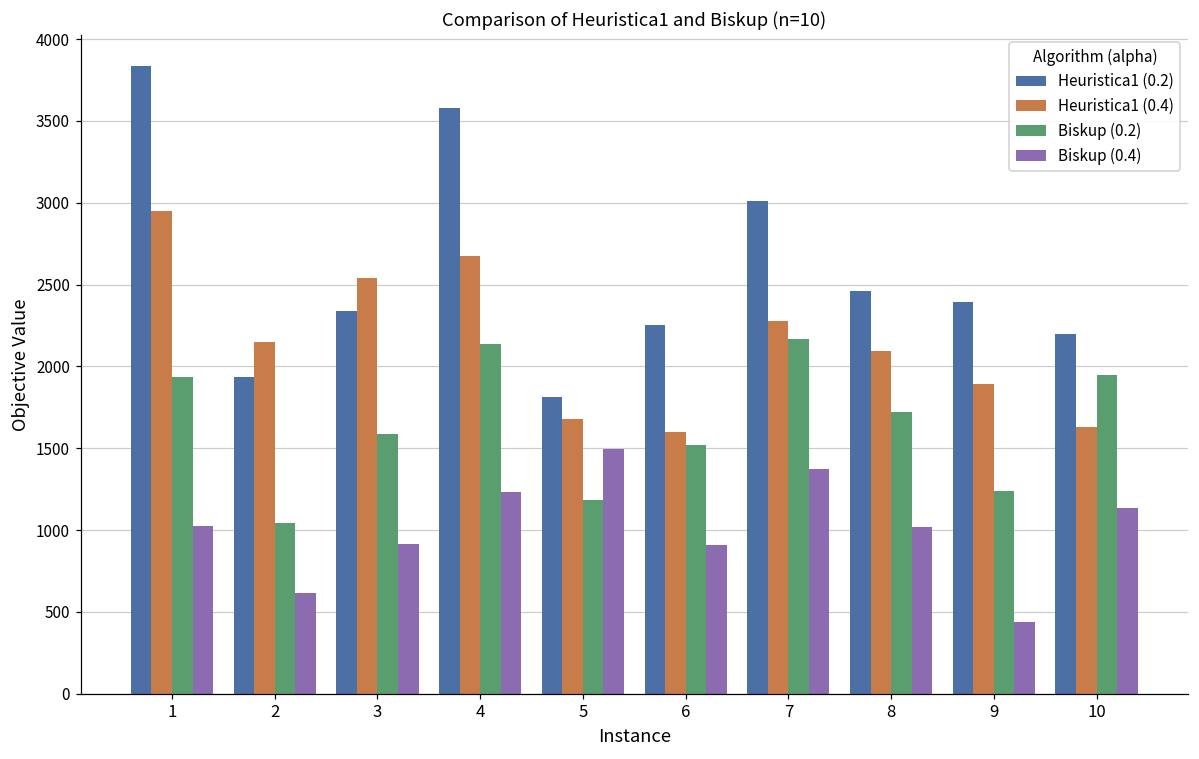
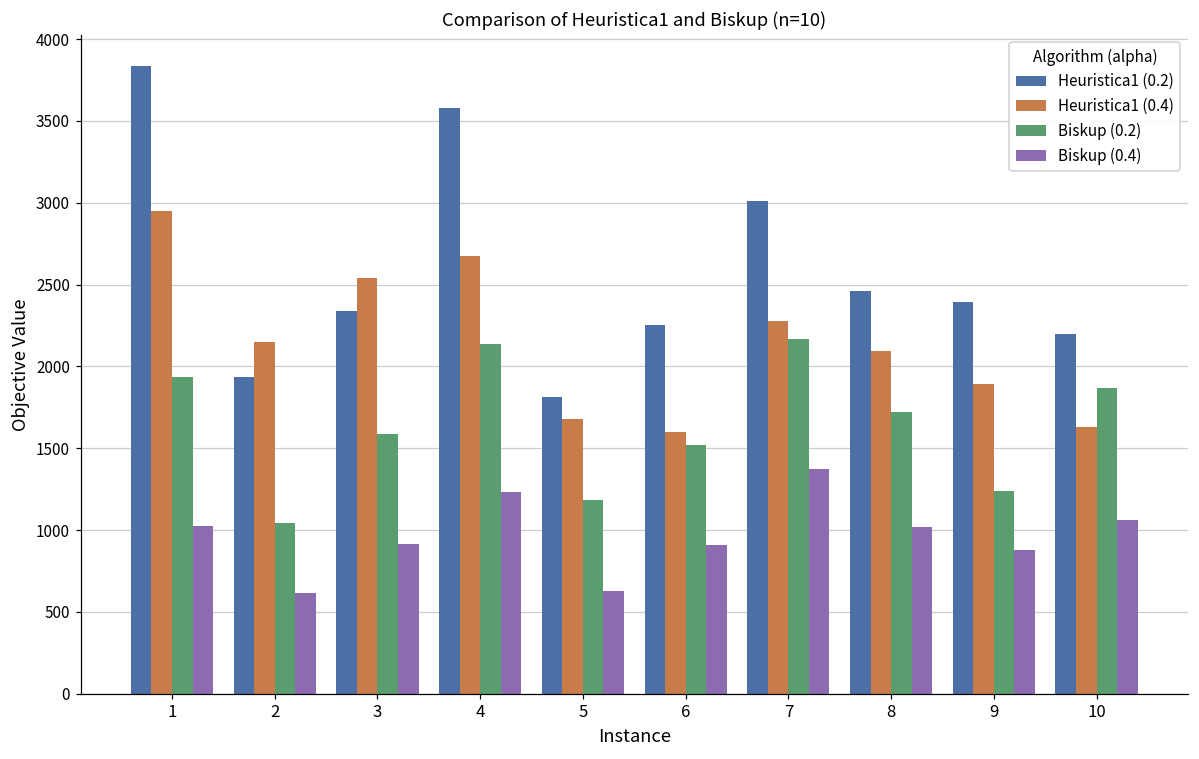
  {
    "Heuristica1 (0.2)": {
      "1": 3840,
      "2": 1940,
      "3": 2340,
      "4": 3580,
      "5": 1810,
      "6": 2260,
      "7": 3010,
      "8": 2460,
      "9": 2390,
      "10": 2200
    },
    "Heuristica1 (0.4)": {
      "1": 2950,
      "2": 2150,
      "3": 2540,
      "4": 2680,
      "5": 1680,
      "6": 1600,
      "7": 2280,
      "8": 2100,
      "9": 1890,
      "10": 1630
    },
    "Biskup (0.2)": {
      "1": 1940,
      "2": 1040,
      "3": 1590,
      "4": 2140,
      "5": 1190,
      "6": 1520,
      "7": 2170,
      "8": 1720,
      "9": 1240,
-     "10": 1950
+     "10": 1870
    },
    "Biskup (0.4)": {
      "1": 1030,
      "2": 620,
      "3": 920,
      "4": 1230,
-     "5": 1500,
+     "5": 630,
      "6": 910,
      "7": 1370,
      "8": 1020,
-     "9": 440,
-     "10": 1140
+     "9": 880,
+     "10": 1060
    }
  }
